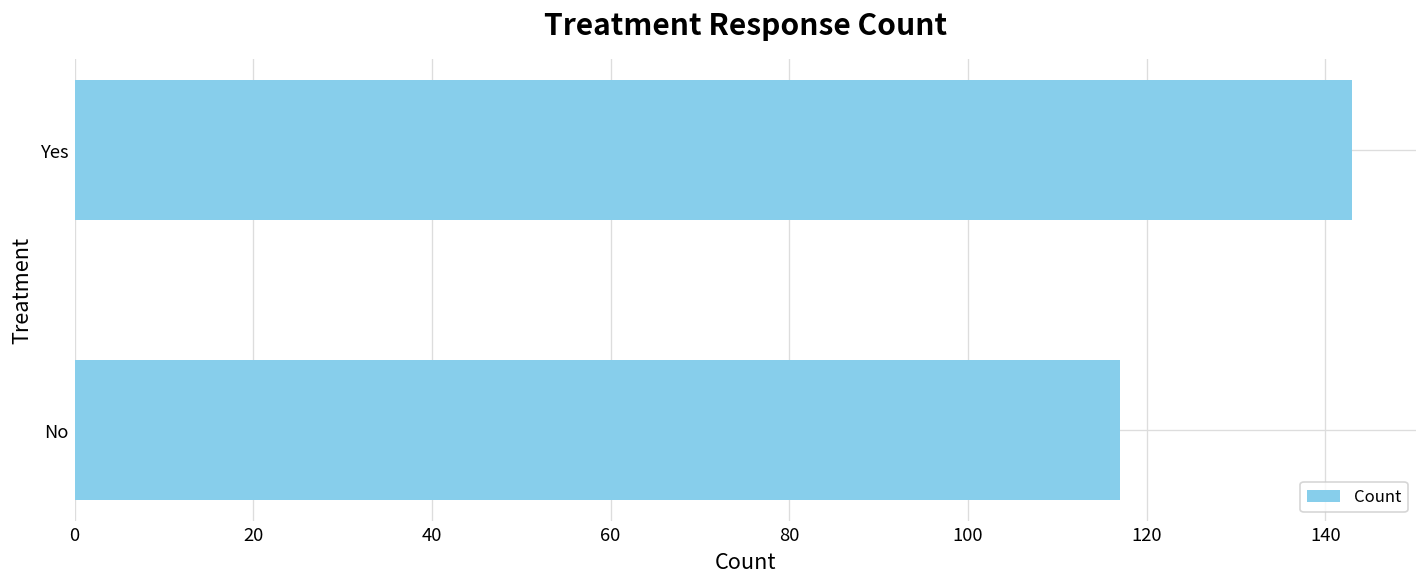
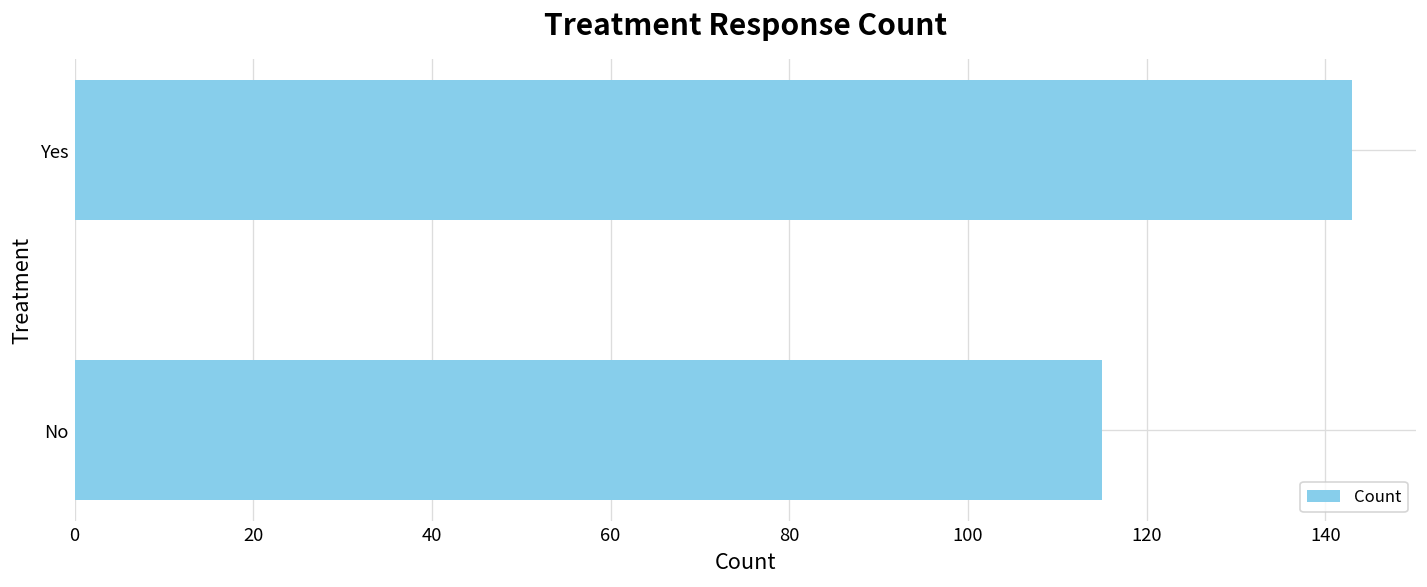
  {
    "Yes": 143,
-   "No": 117
+   "No": 115
  }
